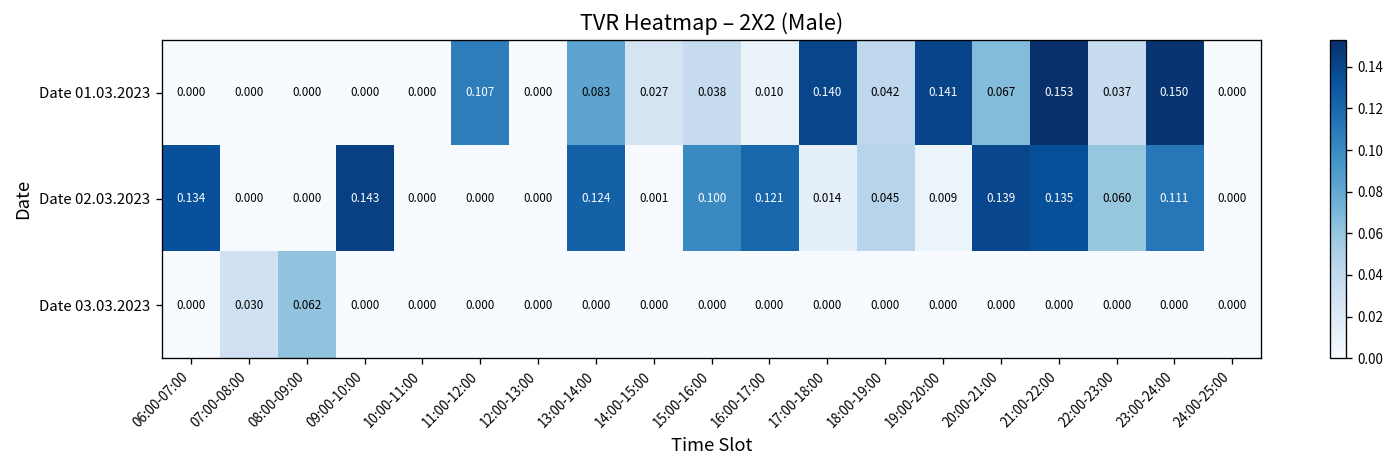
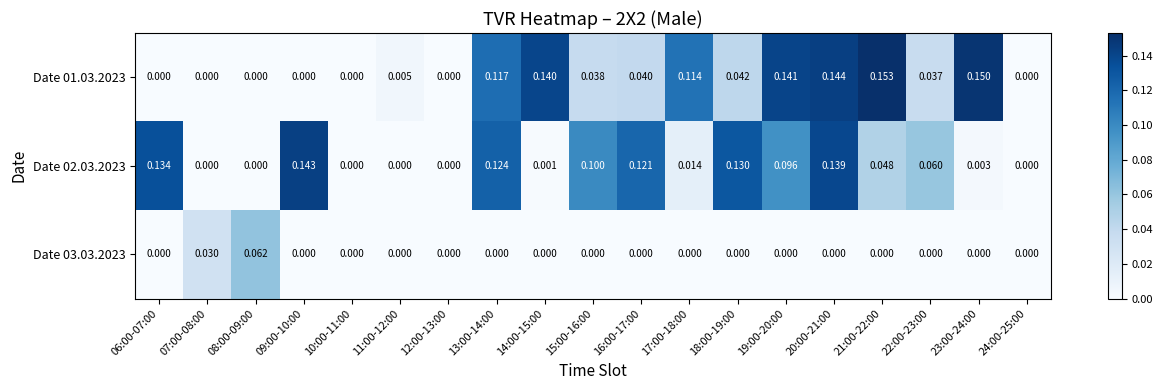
  {
    "Date 01.03.2023": {
      "06:00-07:00": 0.000,
      "07:00-08:00": 0.000,
      "08:00-09:00": 0.000,
      "09:00-10:00": 0.000,
      "10:00-11:00": 0.000,
-     "11:00-12:00": 0.107,
+     "11:00-12:00": 0.005,
      "12:00-13:00": 0.000,
-     "13:00-14:00": 0.083,
-     "14:00-15:00": 0.027,
+     "13:00-14:00": 0.117,
+     "14:00-15:00": 0.140,
      "15:00-16:00": 0.038,
-     "16:00-17:00": 0.010,
-     "17:00-18:00": 0.140,
+     "16:00-17:00": 0.040,
+     "17:00-18:00": 0.114,
      "18:00-19:00": 0.042,
      "19:00-20:00": 0.141,
-     "20:00-21:00": 0.067,
+     "20:00-21:00": 0.144,
      "21:00-22:00": 0.153,
      "22:00-23:00": 0.037,
      "23:00-24:00": 0.150,
      "24:00-25:00": 0.000
    },
    "Date 02.03.2023": {
      "06:00-07:00": 0.134,
      "07:00-08:00": 0.000,
      "08:00-09:00": 0.000,
      "09:00-10:00": 0.143,
      "10:00-11:00": 0.000,
      "11:00-12:00": 0.000,
      "12:00-13:00": 0.000,
      "13:00-14:00": 0.124,
      "14:00-15:00": 0.001,
      "15:00-16:00": 0.100,
      "16:00-17:00": 0.121,
      "17:00-18:00": 0.014,
-     "18:00-19:00": 0.045,
-     "19:00-20:00": 0.009,
+     "18:00-19:00": 0.130,
+     "19:00-20:00": 0.096,
      "20:00-21:00": 0.139,
-     "21:00-22:00": 0.135,
+     "21:00-22:00": 0.048,
      "22:00-23:00": 0.060,
-     "23:00-24:00": 0.111,
+     "23:00-24:00": 0.003,
      "24:00-25:00": 0.000
    },
    "Date 03.03.2023": {
      "06:00-07:00": 0.000,
      "07:00-08:00": 0.030,
      "08:00-09:00": 0.062,
      "09:00-10:00": 0.000,
      "10:00-11:00": 0.000,
      "11:00-12:00": 0.000,
      "12:00-13:00": 0.000,
      "13:00-14:00": 0.000,
      "14:00-15:00": 0.000,
      "15:00-16:00": 0.000,
      "16:00-17:00": 0.000,
      "17:00-18:00": 0.000,
      "18:00-19:00": 0.000,
      "19:00-20:00": 0.000,
      "20:00-21:00": 0.000,
      "21:00-22:00": 0.000,
      "22:00-23:00": 0.000,
      "23:00-24:00": 0.000,
      "24:00-25:00": 0.000
    }
  }
